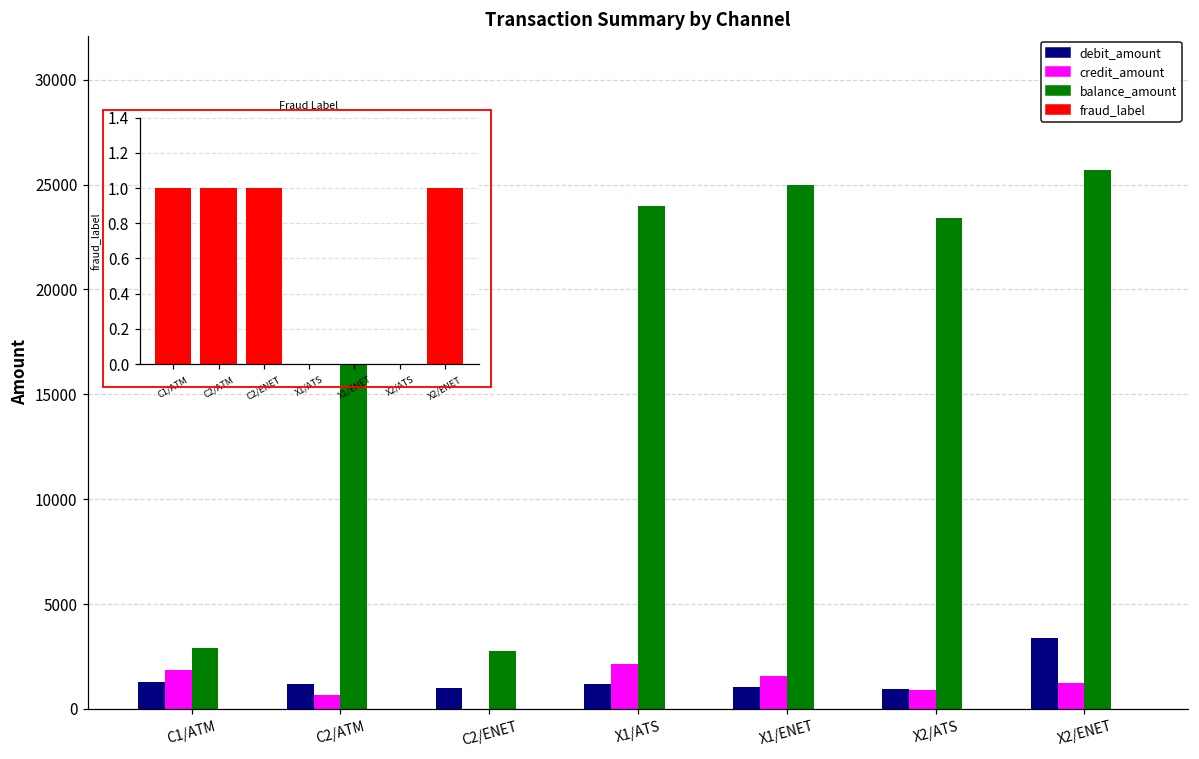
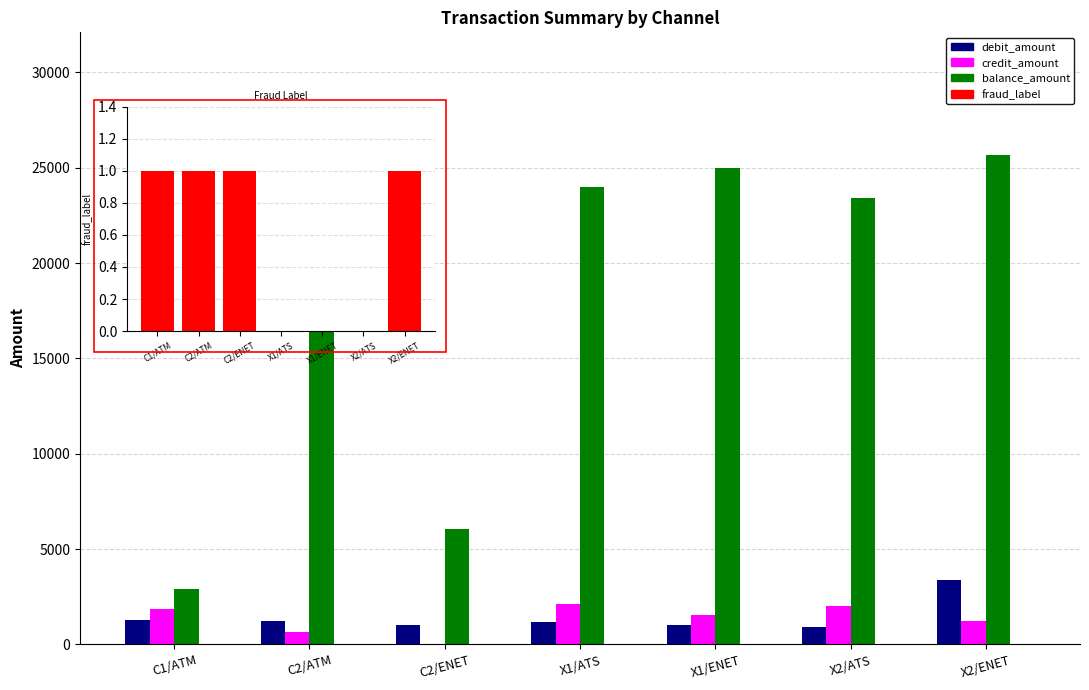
  {
    "Transaction Summary by Channel": {
      "debit_amount": {
        "C1/ATM": 1300,
        "C2/ATM": 1200,
        "C2/ENET": 1000,
        "X1/ATS": 1200,
        "X1/ENET": 1000,
        "X2/ATS": 900,
        "X2/ENET": 3400
      },
      "credit_amount": {
        "C1/ATM": 1900,
        "C2/ATM": 700,
        "C2/ENET": 0,
        "X1/ATS": 2100,
        "X1/ENET": 1500,
-       "X2/ATS": 900,
+       "X2/ATS": 2000,
        "X2/ENET": 1200
      },
      "balance_amount": {
        "C1/ATM": 2900,
        "C2/ATM": 24900,
-       "C2/ENET": 2800,
+       "C2/ENET": 6100,
        "X1/ATS": 24000,
        "X1/ENET": 25000,
        "X2/ATS": 23400,
        "X2/ENET": 25700
      },
      "fraud_label": {
        "X1/ATS": 0,
        "X1/ENET": 0,
        "X2/ATS": 0
      }
    }
  }
